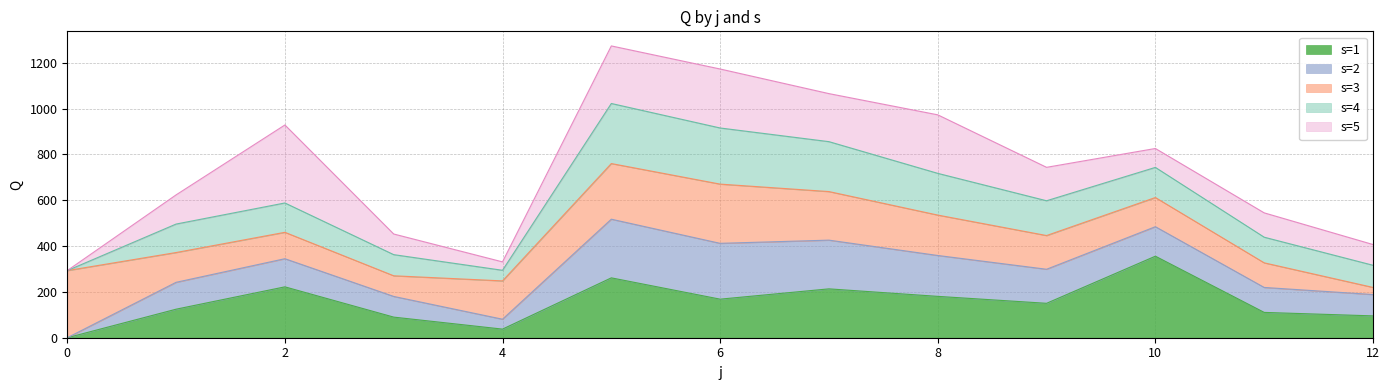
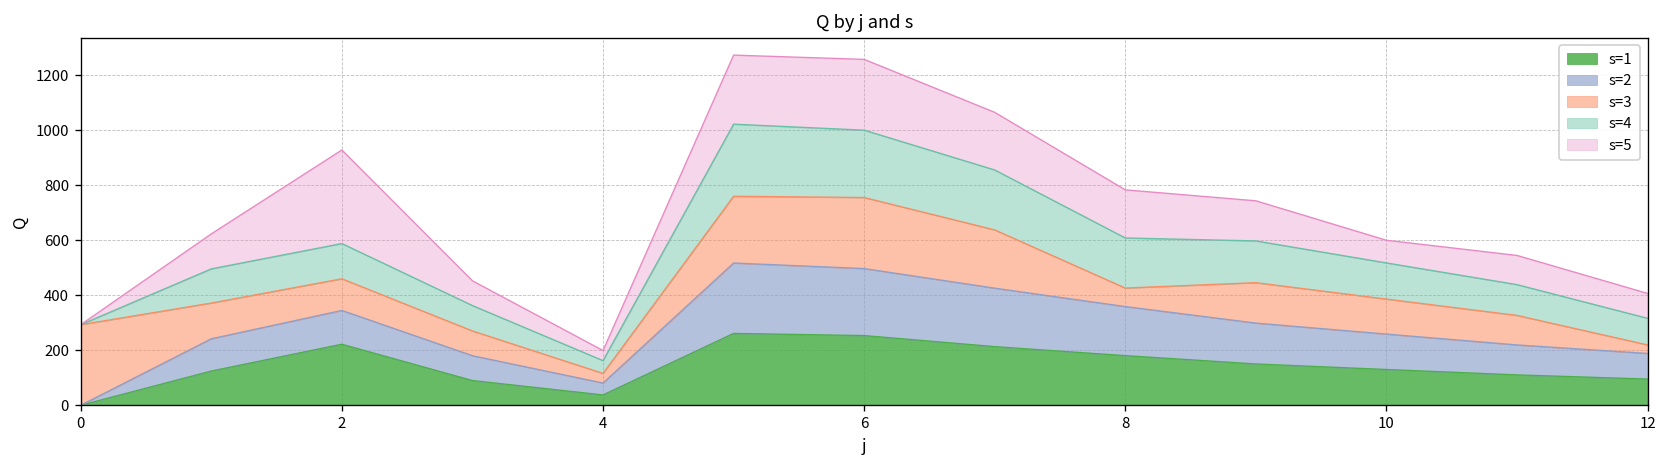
  {
    "s=1": {
      "2": 220,
      "4": 40,
-     "6": 170,
+     "6": 250,
      "8": 180,
-     "10": 360,
+     "10": 130,
      "12": 100
    },
    "s=3": {
      "2": 120,
-     "4": 170,
+     "4": 40,
      "6": 260,
-     "8": 180,
+     "8": 70,
      "10": 130,
      "12": 30
    },
    "s=5": {
      "2": 340,
      "4": 40,
      "6": 260,
-     "8": 260,
+     "8": 180,
      "10": 80,
      "12": 90
    }
  }
